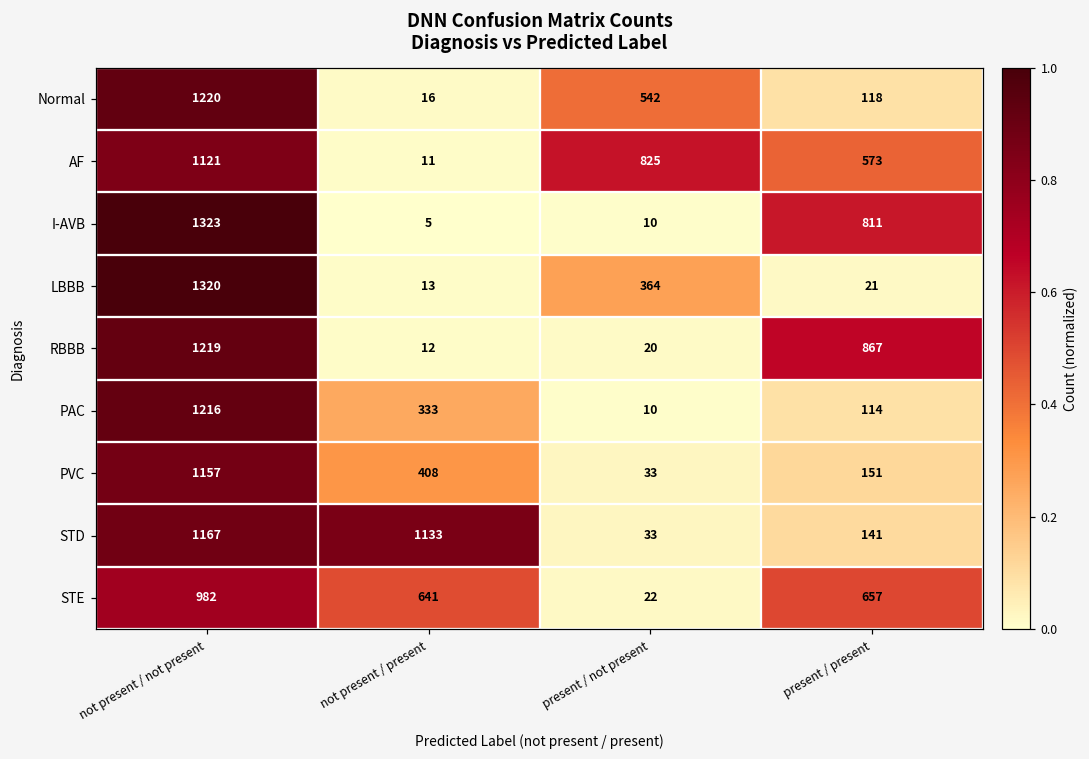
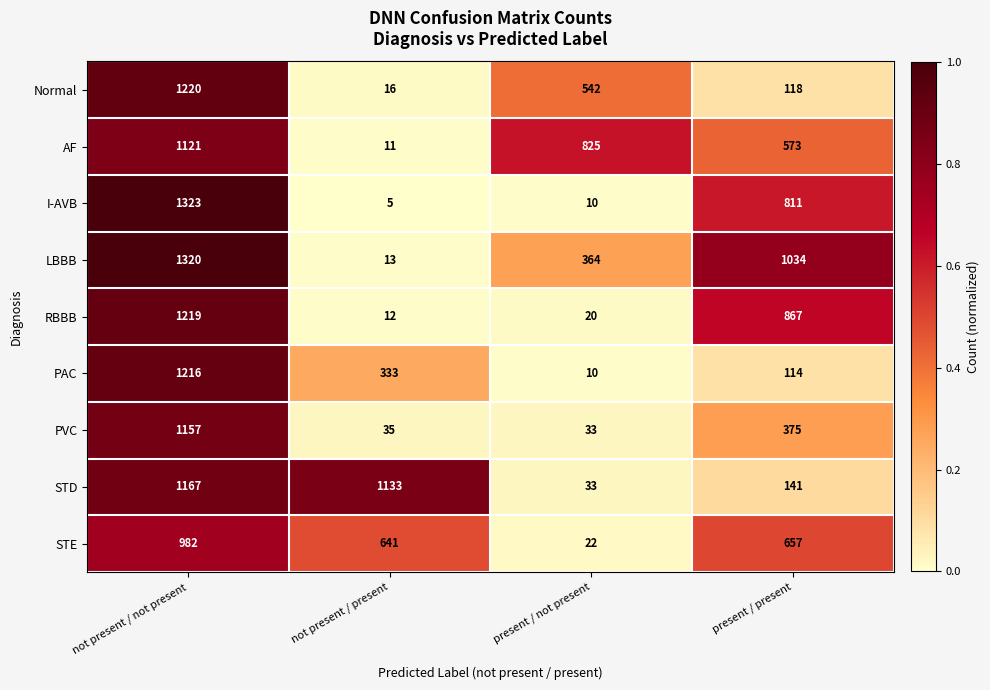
  {
    "Normal": {
      "not present / not present": 1220,
      "not present / present": 16,
      "present / not present": 542,
      "present / present": 118
    },
    "AF": {
      "not present / not present": 1121,
      "not present / present": 11,
      "present / not present": 825,
      "present / present": 573
    },
    "I-AVB": {
      "not present / not present": 1323,
      "not present / present": 5,
      "present / not present": 10,
      "present / present": 811
    },
    "LBBB": {
      "not present / not present": 1320,
      "not present / present": 13,
      "present / not present": 364,
-     "present / present": 21
+     "present / present": 1034
    },
    "RBBB": {
      "not present / not present": 1219,
      "not present / present": 12,
      "present / not present": 20,
      "present / present": 867
    },
    "PAC": {
      "not present / not present": 1216,
      "not present / present": 333,
      "present / not present": 10,
      "present / present": 114
    },
    "PVC": {
      "not present / not present": 1157,
-     "not present / present": 408,
+     "not present / present": 35,
      "present / not present": 33,
-     "present / present": 151
+     "present / present": 375
    },
    "STD": {
      "not present / not present": 1167,
      "not present / present": 1133,
      "present / not present": 33,
      "present / present": 141
    },
    "STE": {
      "not present / not present": 982,
      "not present / present": 641,
      "present / not present": 22,
      "present / present": 657
    }
  }
